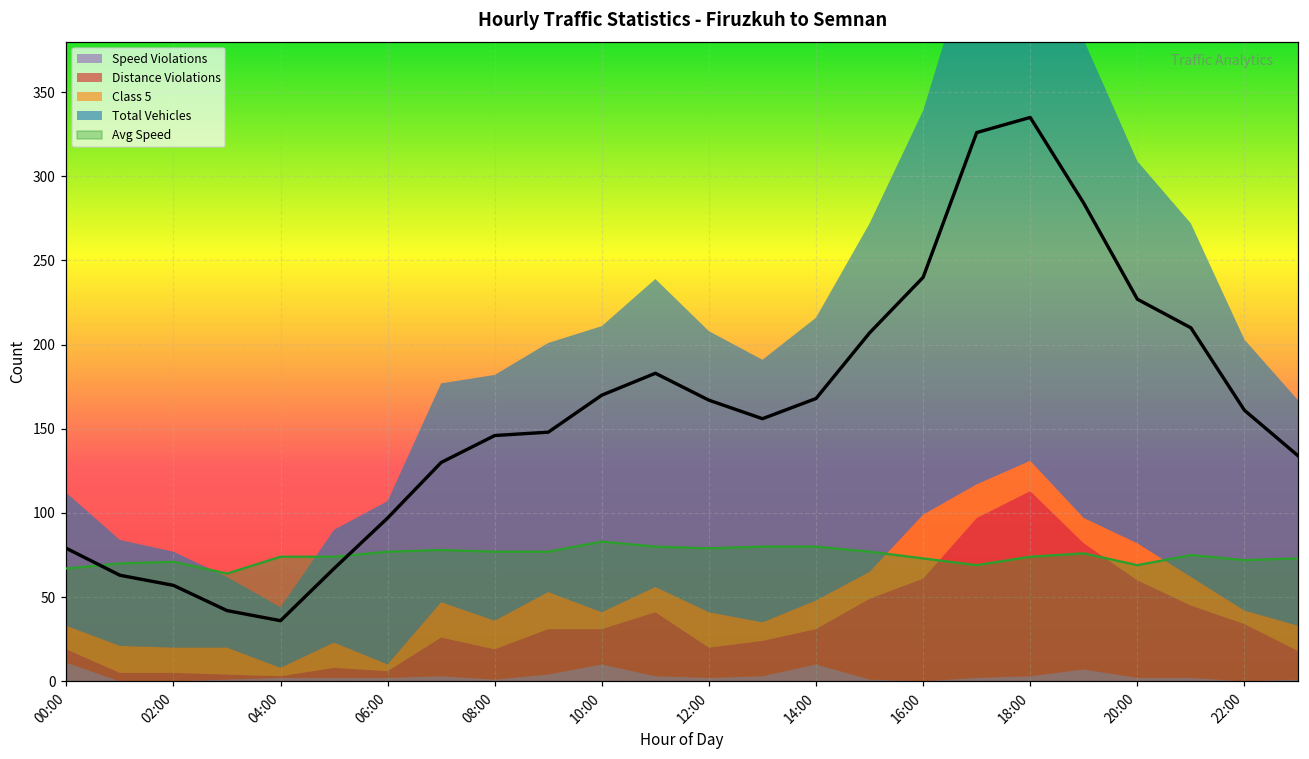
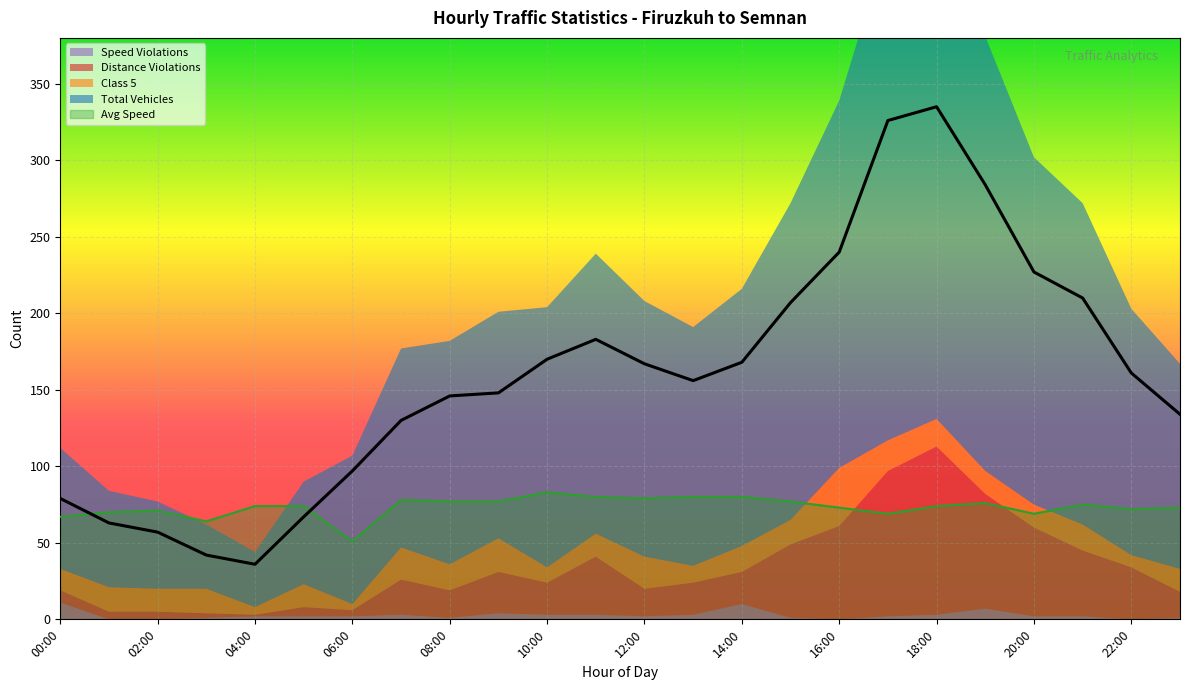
  {
    "Speed Violations": {
      "00:00": 11,
      "02:00": 0,
      "06:00": 2,
-     "10:00": 10,
+     "10:00": 3,
      "12:00": 2,
      "14:00": 10,
      "16:00": 0,
      "18:00": 3,
      "20:00": 2,
      "22:00": 0
    },
    "Distance Violations": {
      "00:00": 8,
      "02:00": 5,
      "06:00": 4,
      "08:00": 18,
      "10:00": 21,
      "12:00": 18,
      "14:00": 21,
      "16:00": 61,
      "18:00": 110,
      "20:00": 58,
      "22:00": 34
    },
    "Class 5": {
      "00:00": 14,
      "02:00": 15,
      "04:00": 5,
      "06:00": 4,
      "08:00": 17,
      "10:00": 10,
      "12:00": 21,
      "14:00": 17,
      "16:00": 38,
      "18:00": 18,
-     "20:00": 22,
+     "20:00": 15,
      "22:00": 8
    },
    "Total Vehicles": {
      "00:00": 79,
      "02:00": 57,
      "04:00": 36,
      "06:00": 97,
      "08:00": 146,
      "10:00": 170,
      "12:00": 167,
      "14:00": 168,
      "16:00": 240,
      "20:00": 227,
      "22:00": 161
    },
    "Avg Speed": {
      "00:00": 67,
      "02:00": 71,
      "04:00": 74,
-     "06:00": 77,
+     "06:00": 51,
      "08:00": 77,
      "10:00": 83,
      "12:00": 79,
      "14:00": 80,
      "16:00": 73,
      "18:00": 74,
      "20:00": 69,
      "22:00": 72
    }
  }
